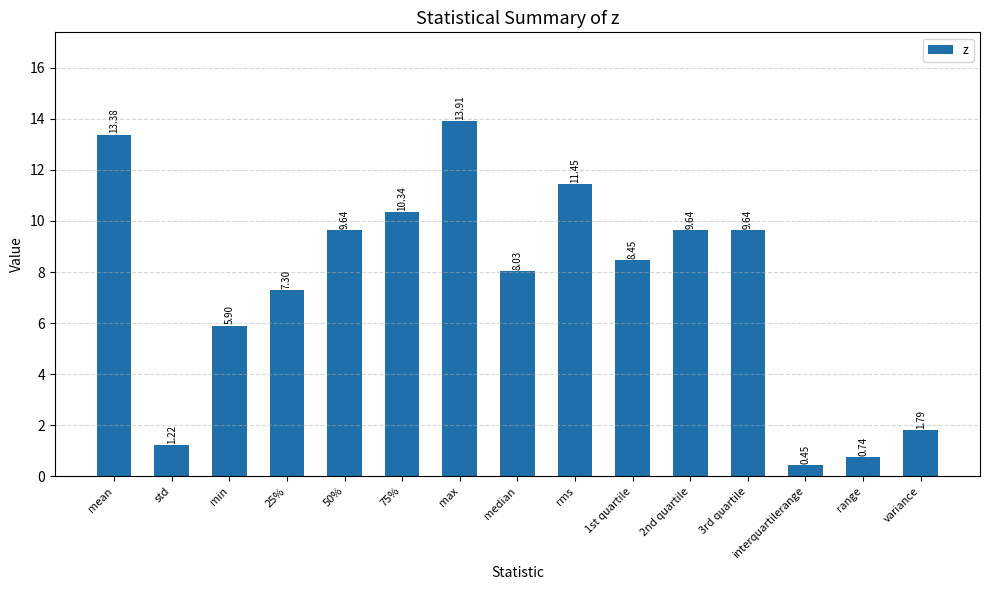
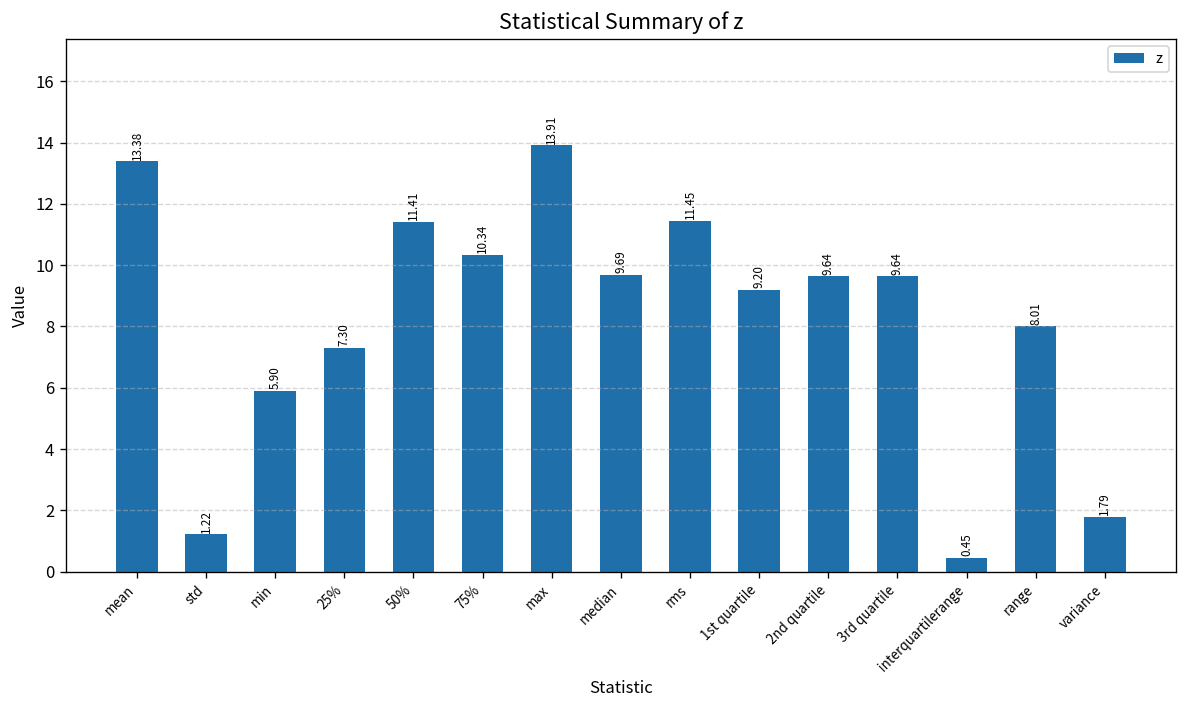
  {
    "mean": 13.38,
    "std": 1.22,
    "min": 5.90,
    "25%": 7.30,
-   "50%": 9.64,
+   "50%": 11.41,
    "75%": 10.34,
    "max": 13.91,
-   "median": 8.03,
+   "median": 9.69,
    "rms": 11.45,
-   "1st quartile": 8.45,
+   "1st quartile": 9.20,
    "2nd quartile": 9.64,
    "3rd quartile": 9.64,
    "interquartilerange": 0.45,
-   "range": 0.74,
+   "range": 8.01,
    "variance": 1.79
  }
